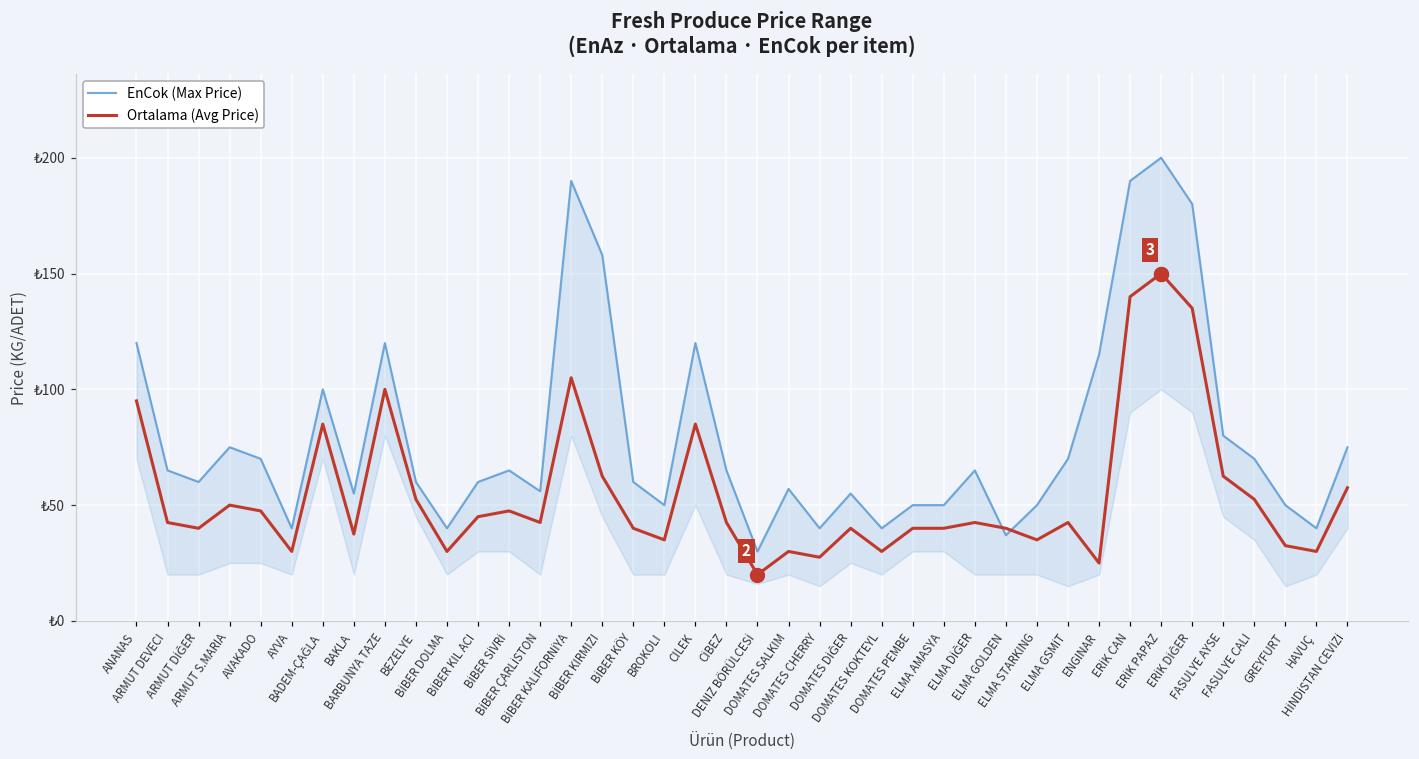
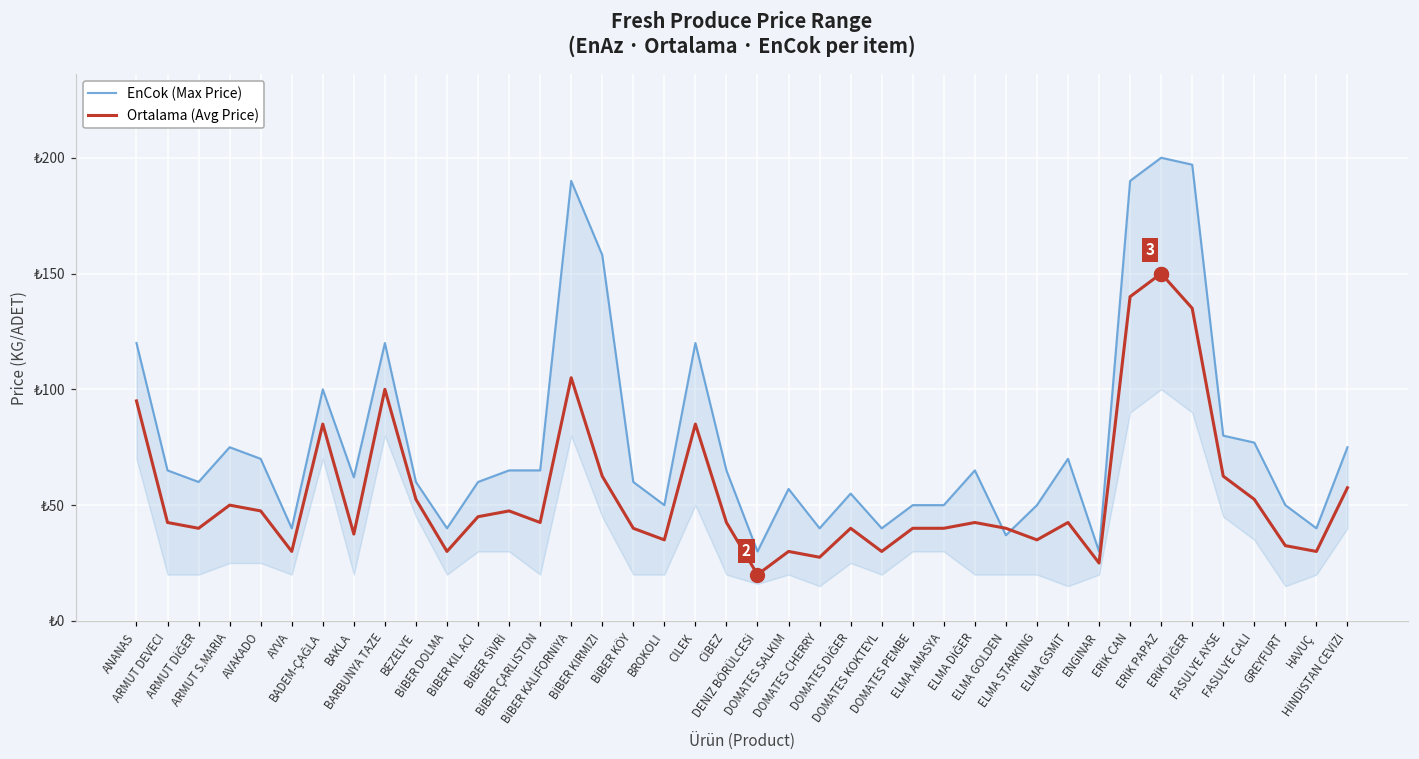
  {
    "EnCok (Max Price)": {
      "ANANAS": "₺120",
      "ARMUT DEVECI": "₺65",
      "ARMUT DİĞER": "₺60",
      "ARMUT S.MARIA": "₺75",
      "AVAKADO": "₺70",
      "AYVA": "₺40",
      "BADEM-ÇAĞLA": "₺100",
-     "BAKLA": "₺55",
+     "BAKLA": "₺62",
      "BARBUNYA TAZE": "₺120",
      "BEZELYE": "₺60",
      "BİBER DOLMA": "₺40",
      "BİBER KIL ACI": "₺60",
      "BİBER SİVRİ": "₺65",
-     "BİBER ÇARLİSTON": "₺56",
+     "BİBER ÇARLİSTON": "₺65",
      "BİBER KALİFORNİYA": "₺190",
      "BİBER KIRMIZI": "₺158",
      "BİBER KÖY": "₺60",
      "BROKOLI": "₺50",
      "CILEK": "₺120",
      "CİBEZ": "₺65",
      "DOMATES SALKIM": "₺57",
      "DOMATES CHERRY": "₺40",
      "DOMATES DİĞER": "₺55",
      "DOMATES KOKTEYL": "₺40",
      "DOMATES PEMBE": "₺50",
      "ELMA AMASYA": "₺50",
      "ELMA DİĞER": "₺65",
      "ELMA GOLDEN": "₺37",
      "ELMA STARKING": "₺50",
      "ELMA GSMİT": "₺70",
-     "ENGINAR": "₺115",
+     "ENGINAR": "₺30",
      "ERİK CAN": "₺190",
      "ERİK PAPAZ": "₺200",
-     "ERİK DİĞER": "₺180",
+     "ERİK DİĞER": "₺197",
      "FASULYE AYSE": "₺80",
-     "FASULYE CALI": "₺70",
+     "FASULYE CALI": "₺77",
      "GREYFURT": "₺50",
      "HAVUÇ": "₺40",
      "HİNDİSTAN CEVİZİ": "₺75"
    }
  }
